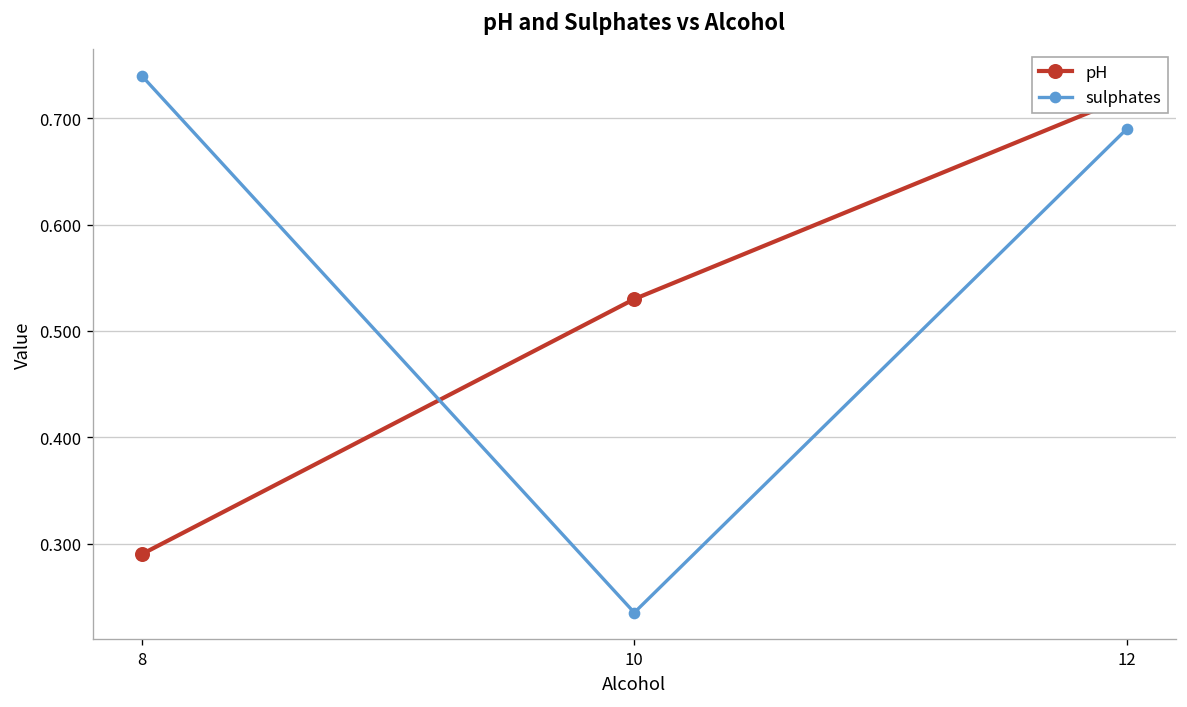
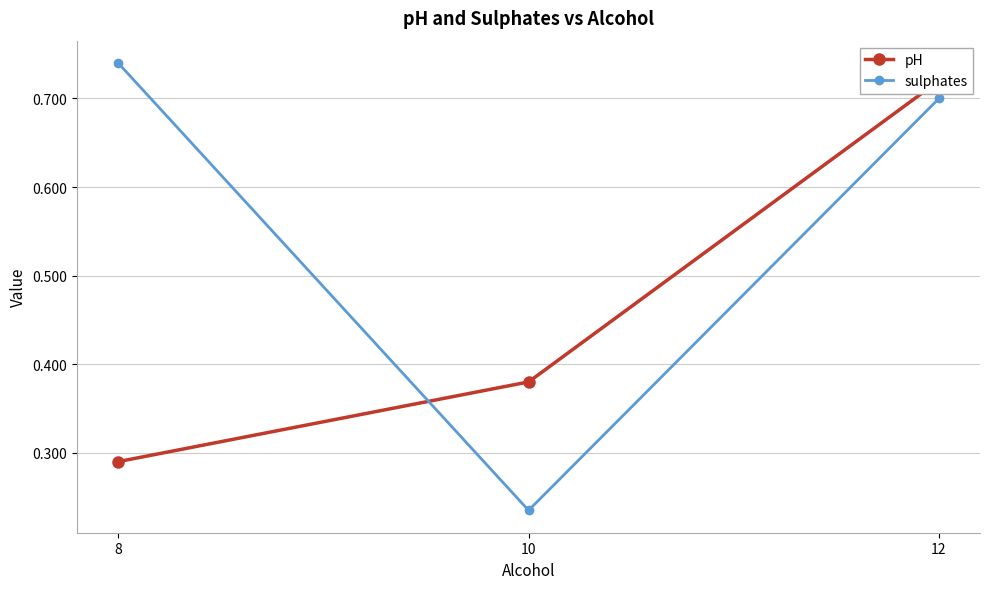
  {
    "pH": {
      "8": 0.29,
-     "10": 0.53
+     "10": 0.38
    },
    "sulphates": {
      "8": 0.74,
      "10": 0.24,
-     "12": 0.69
+     "12": 0.70
    }
  }
